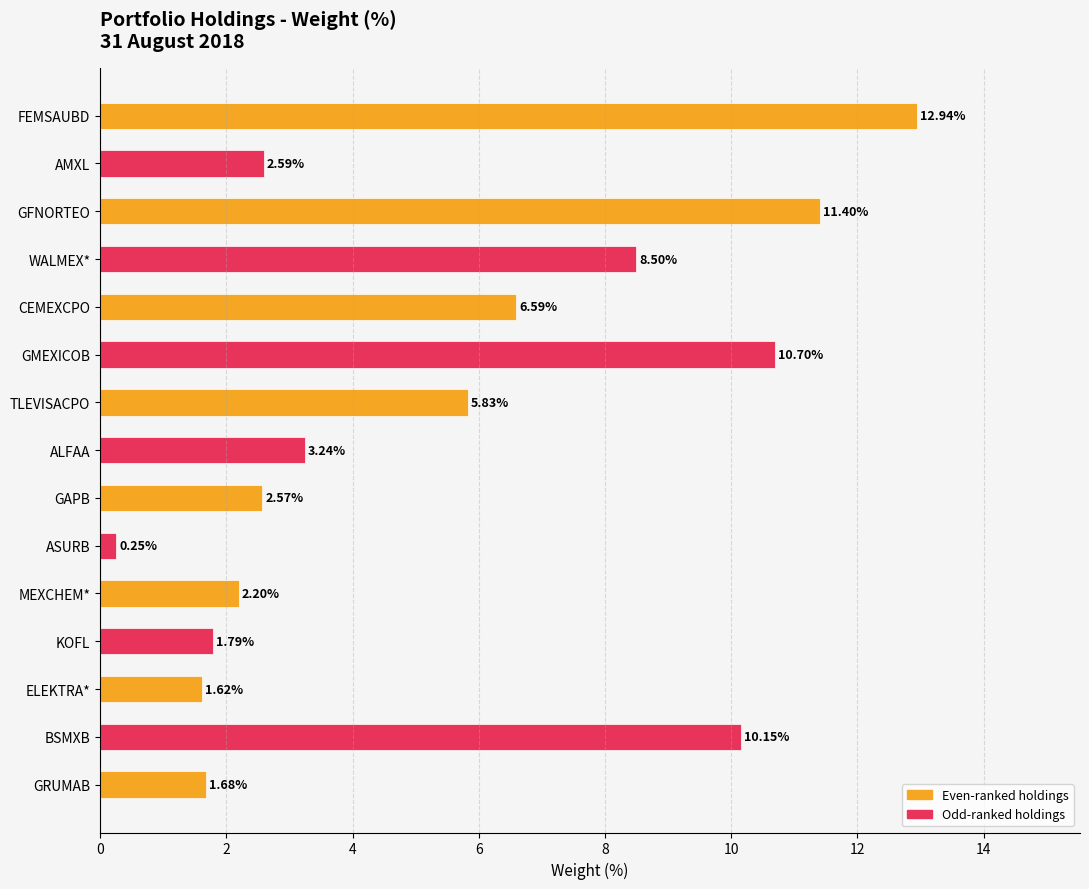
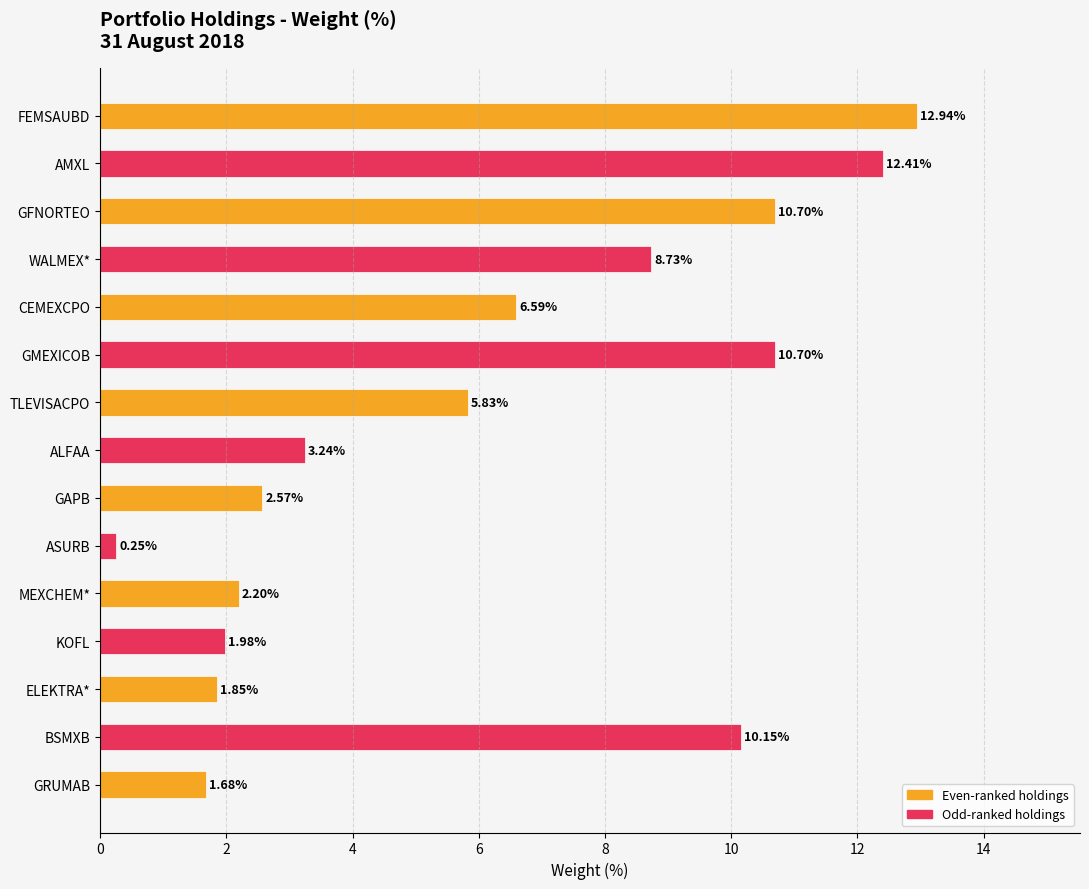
  {
    "FEMSAUBD": "12.94%",
-   "AMXL": "2.59%",
-   "GFNORTEO": "11.40%",
-   "WALMEX*": "8.50%",
+   "AMXL": "12.41%",
+   "GFNORTEO": "10.70%",
+   "WALMEX*": "8.73%",
    "CEMEXCPO": "6.59%",
    "GMEXICOB": "10.70%",
    "TLEVISACPO": "5.83%",
    "ALFAA": "3.24%",
    "GAPB": "2.57%",
    "ASURB": "0.25%",
    "MEXCHEM*": "2.20%",
-   "KOFL": "1.79%",
-   "ELEKTRA*": "1.62%",
+   "KOFL": "1.98%",
+   "ELEKTRA*": "1.85%",
    "BSMXB": "10.15%",
    "GRUMAB": "1.68%"
  }
